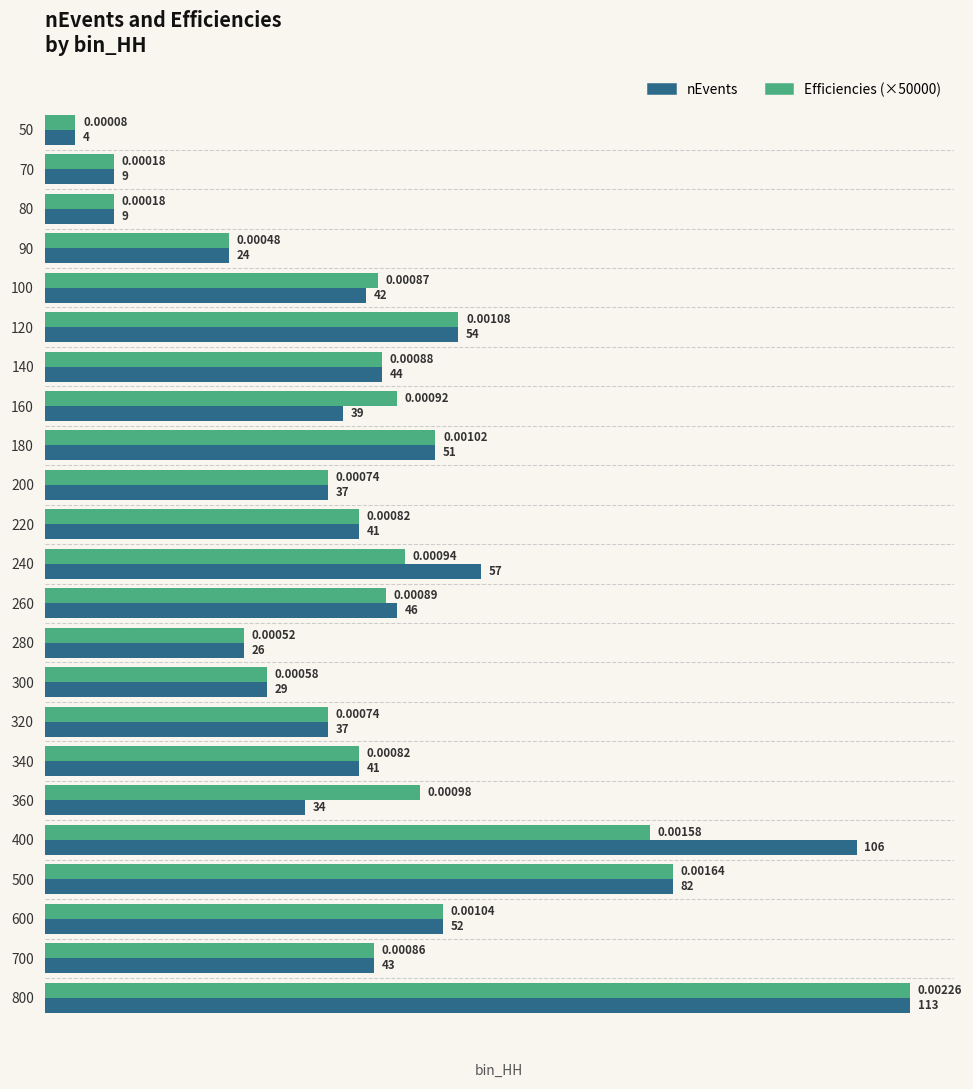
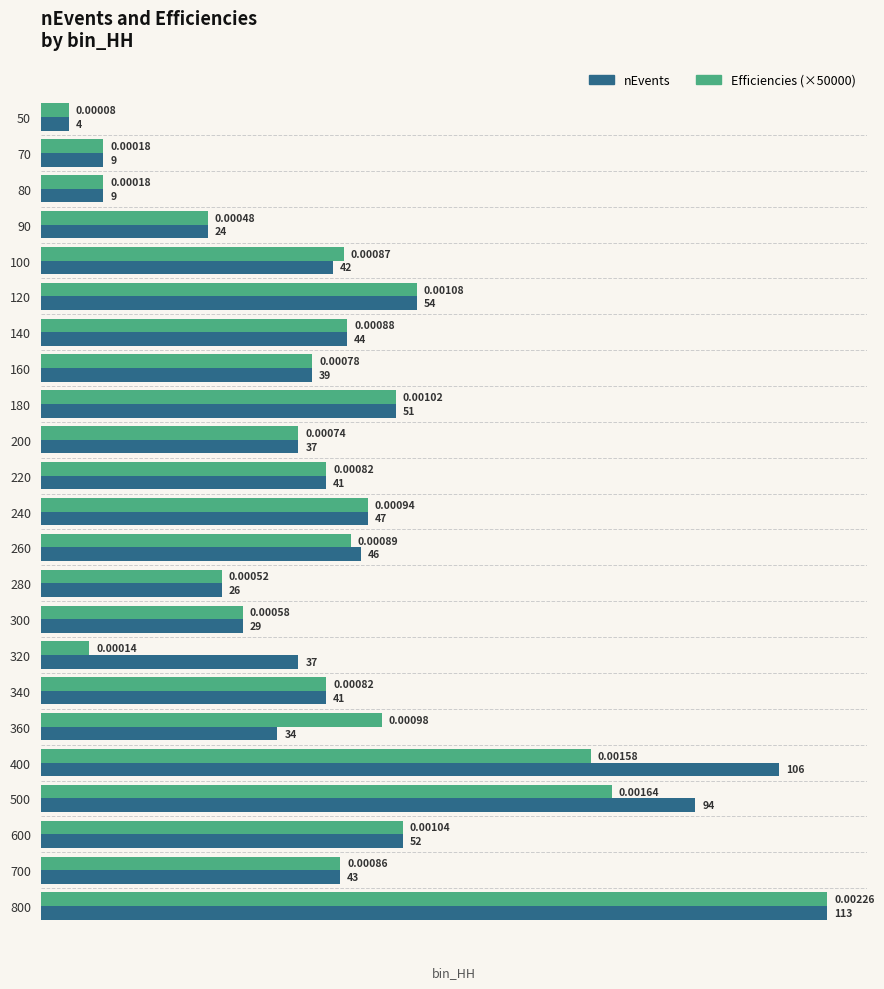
  {
    "nEvents": {
      "50": 4,
      "70": 9,
      "80": 9,
      "90": 24,
      "100": 42,
      "120": 54,
      "140": 44,
      "160": 39,
      "180": 51,
      "200": 37,
      "220": 41,
-     "240": 57,
+     "240": 47,
      "260": 46,
      "280": 26,
      "300": 29,
      "320": 37,
      "340": 41,
      "360": 34,
      "400": 106,
-     "500": 82,
+     "500": 94,
      "600": 52,
      "700": 43,
      "800": 113
    },
    "Efficiencies (×50000)": {
-     "160": 0.00092,
-     "320": 0.00074
+     "160": 0.00078,
+     "320": 0.00014
    }
  }
